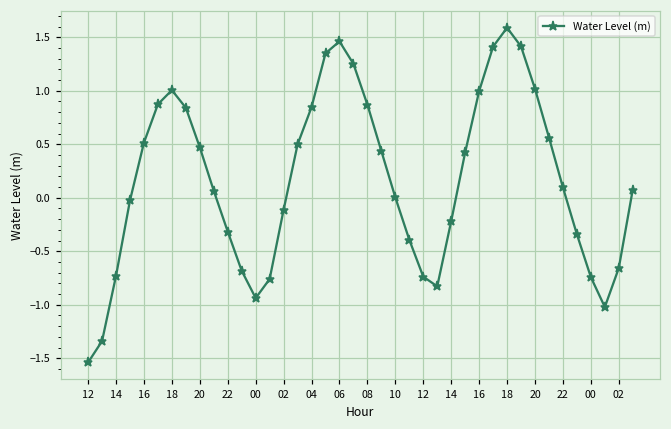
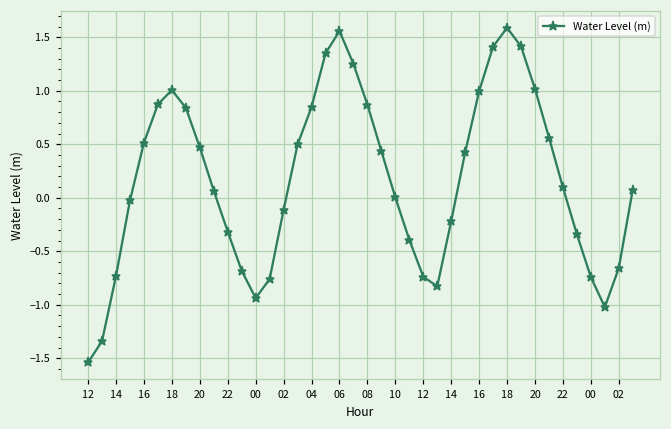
  {
    "04": 0.8,
-   "06": 1.5,
+   "06": 1.6,
    "08": 0.9,
    "10": 0.0
  }
